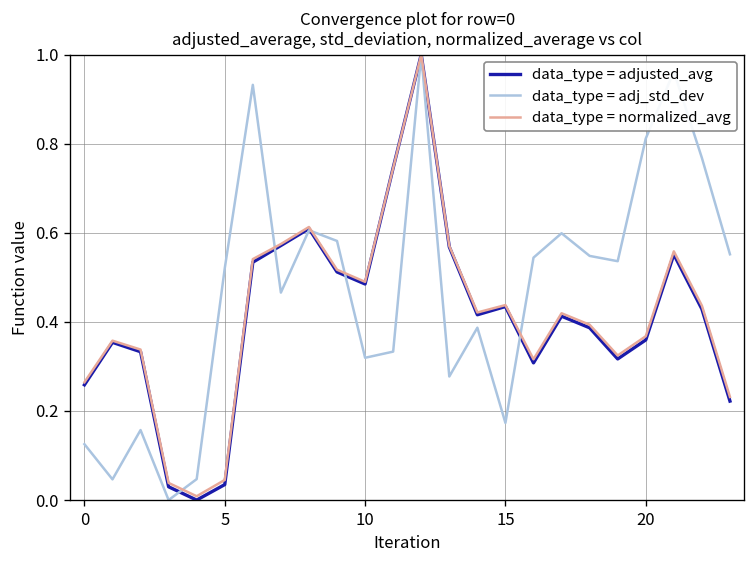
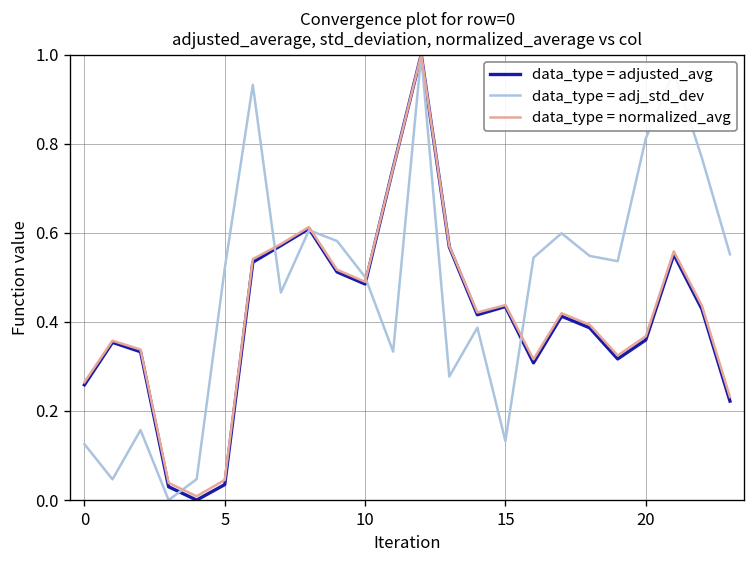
  {
    "data_type = adjusted_avg": {
      "5": 0.03,
      "20": 0.36
    },
    "data_type = adj_std_dev": {
      "0": 0.13,
      "5": 0.52,
-     "10": 0.32,
-     "15": 0.17,
+     "10": 0.50,
+     "15": 0.13,
      "20": 0.81
    },
    "data_type = normalized_avg": {
      "5": 0.05,
      "20": 0.37
    }
  }
